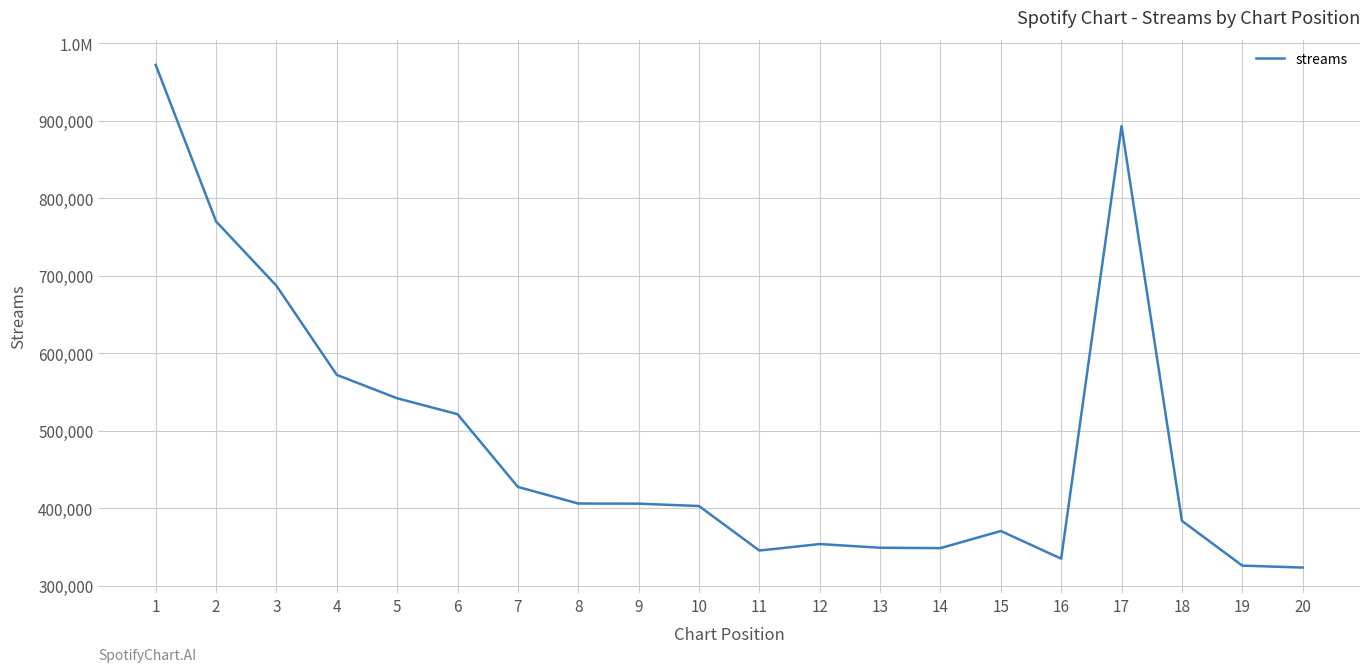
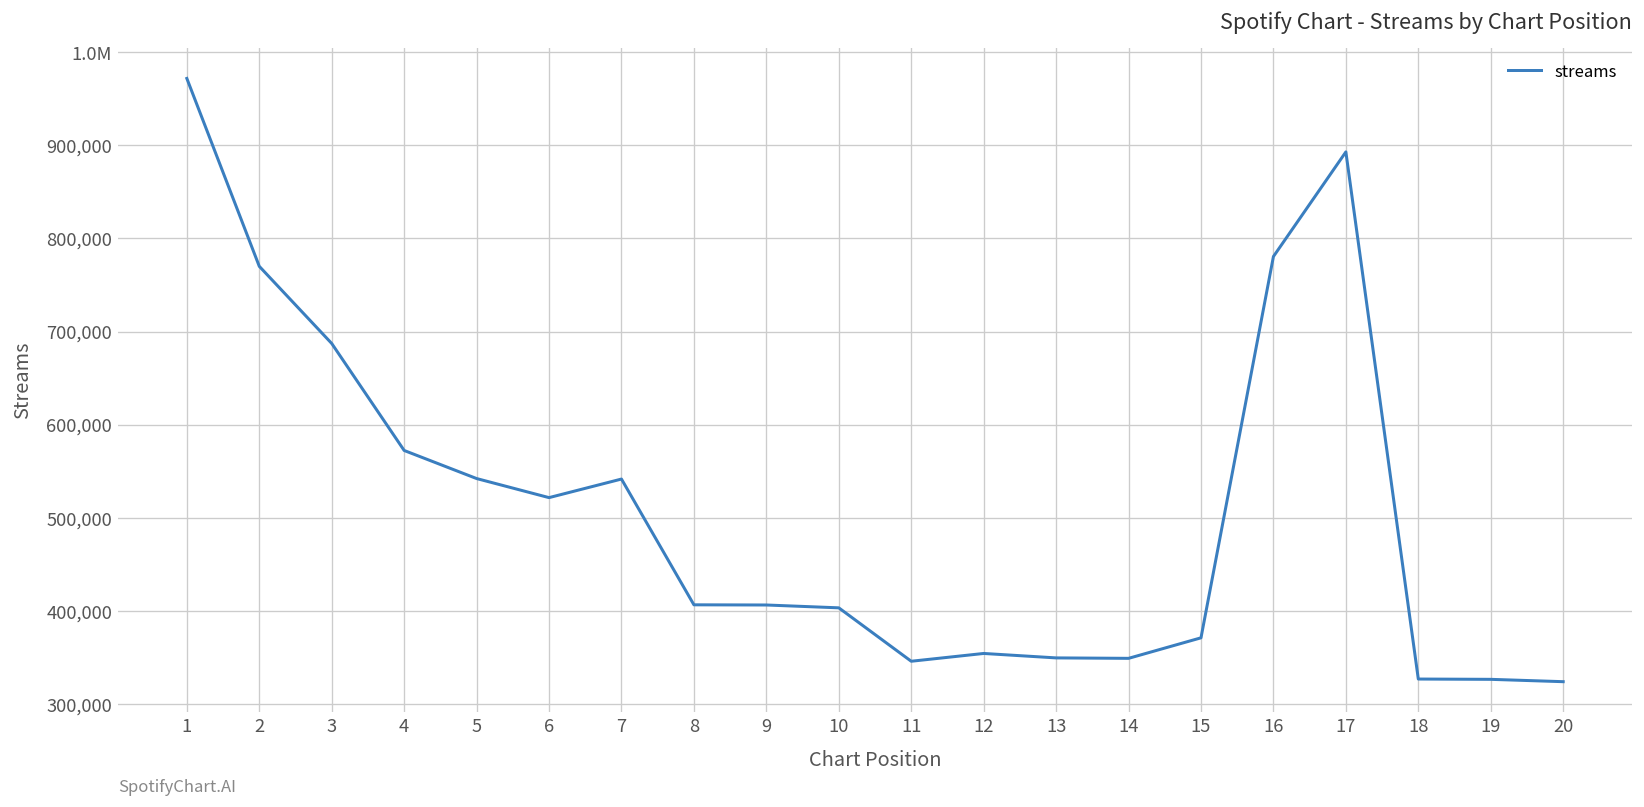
  {
    "1": "970,000",
    "2": "770,000",
    "3": "690,000",
    "4": "570,000",
    "5": "540,000",
    "6": "520,000",
-   "7": "430,000",
+   "7": "540,000",
    "8": "410,000",
    "9": "410,000",
    "10": "400,000",
    "11": "350,000",
    "12": "350,000",
    "13": "350,000",
    "14": "350,000",
    "15": "370,000",
-   "16": "340,000",
+   "16": "780,000",
    "17": "890,000",
-   "18": "380,000",
+   "18": "330,000",
    "19": "330,000",
    "20": "320,000"
  }
